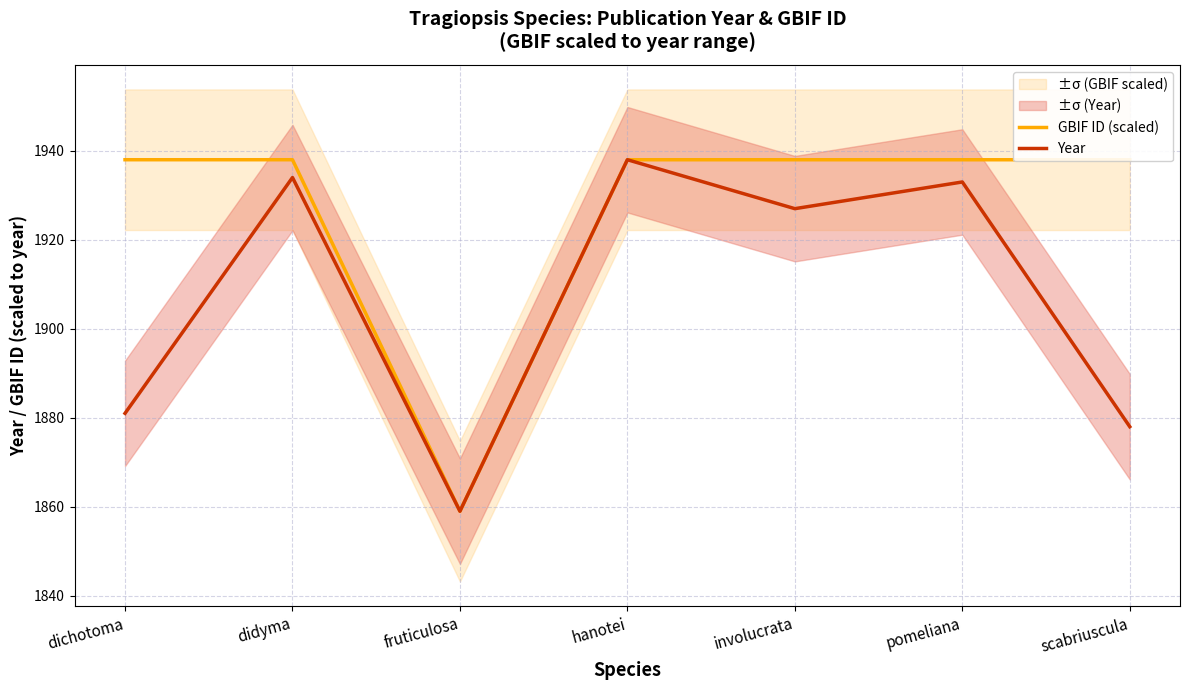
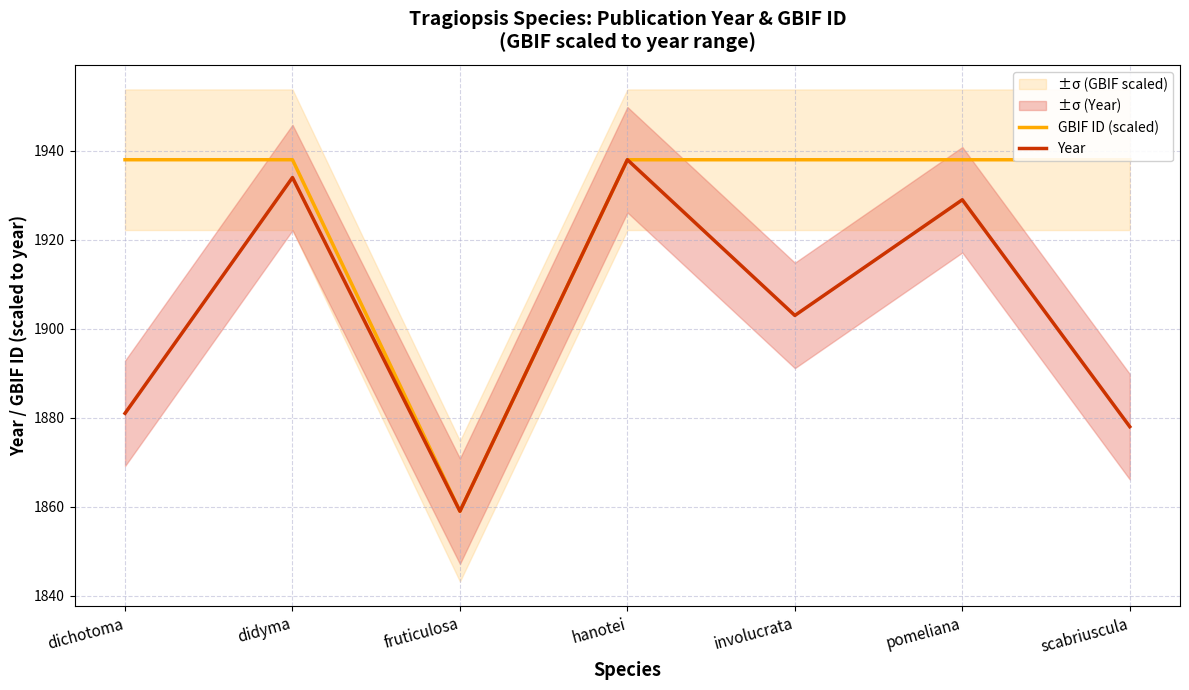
  {
    "GBIF ID (scaled)": {
      "dichotoma": 1938,
      "didyma": 1938,
      "involucrata": 1938,
      "pomeliana": 1938
    },
    "Year": {
      "dichotoma": 1881,
      "didyma": 1934,
-     "involucrata": 1927,
-     "pomeliana": 1933,
+     "involucrata": 1903,
+     "pomeliana": 1929,
      "scabriuscula": 1878
    }
  }
